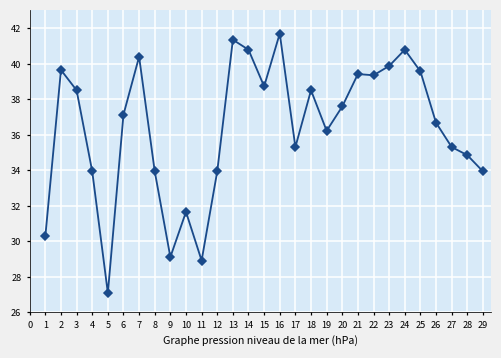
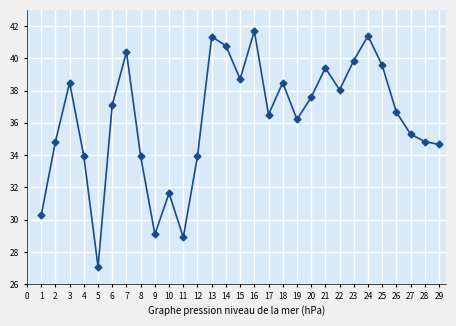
  {
    "1": 30.3,
-   "2": 39.6,
+   "2": 34.8,
    "3": 38.5,
    "4": 33.9,
    "5": 27.1,
    "6": 37.1,
    "7": 40.4,
    "8": 33.9,
    "9": 29.1,
    "10": 31.6,
    "11": 28.9,
    "12": 33.9,
    "13": 41.3,
    "14": 40.8,
    "15": 38.7,
    "16": 41.7,
-   "17": 35.3,
+   "17": 36.5,
    "18": 38.5,
    "19": 36.2,
    "20": 37.6,
    "21": 39.4,
-   "22": 39.3,
+   "22": 38.0,
    "23": 39.9,
-   "24": 40.8,
+   "24": 41.4,
    "25": 39.6,
    "26": 36.7,
    "27": 35.3,
    "28": 34.8,
-   "29": 33.9
+   "29": 34.7
  }
